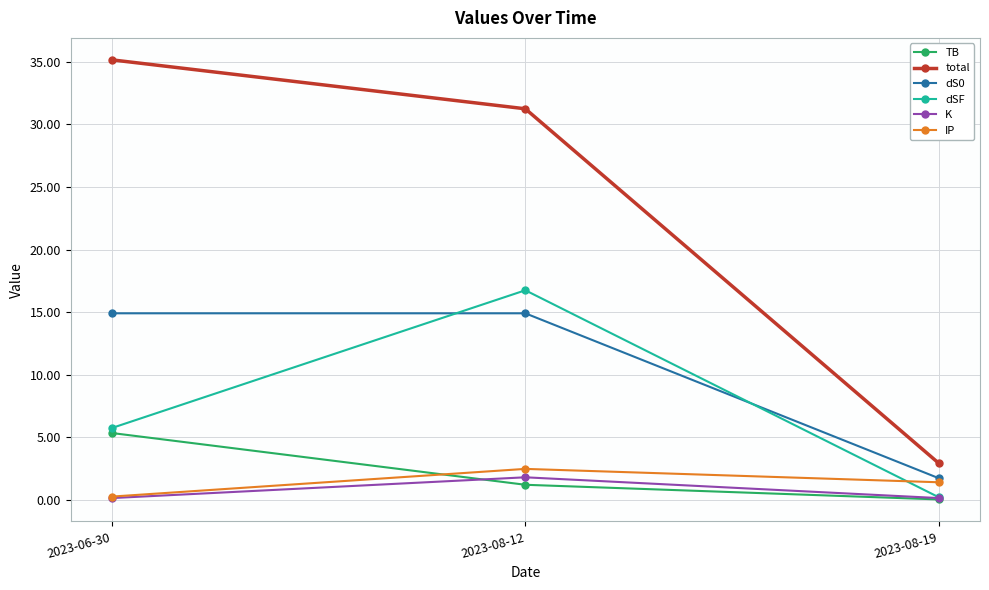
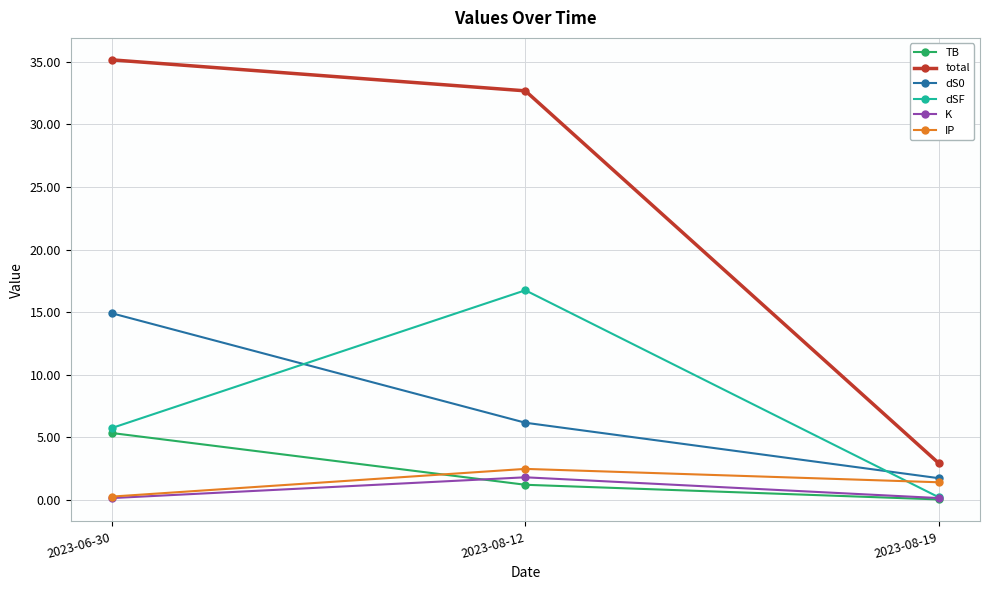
  {
    "TB": {
      "2023-06-30": 5.3,
      "2023-08-12": 1.2
    },
    "total": {
      "2023-06-30": 35.2,
-     "2023-08-12": 31.3,
+     "2023-08-12": 32.7,
      "2023-08-19": 2.9
    },
    "dS0": {
      "2023-06-30": 14.9,
-     "2023-08-12": 14.9,
+     "2023-08-12": 6.1,
      "2023-08-19": 1.7
    },
    "dSF": {
      "2023-06-30": 5.7,
      "2023-08-12": 16.7
    },
    "K": {
      "2023-08-12": 1.8
    },
    "IP": {
      "2023-08-12": 2.5,
      "2023-08-19": 1.4
    }
  }
